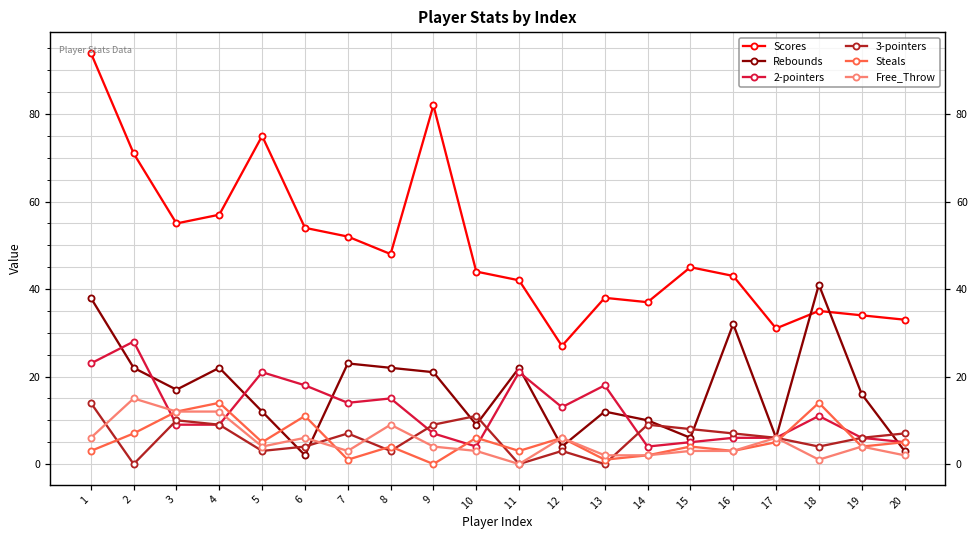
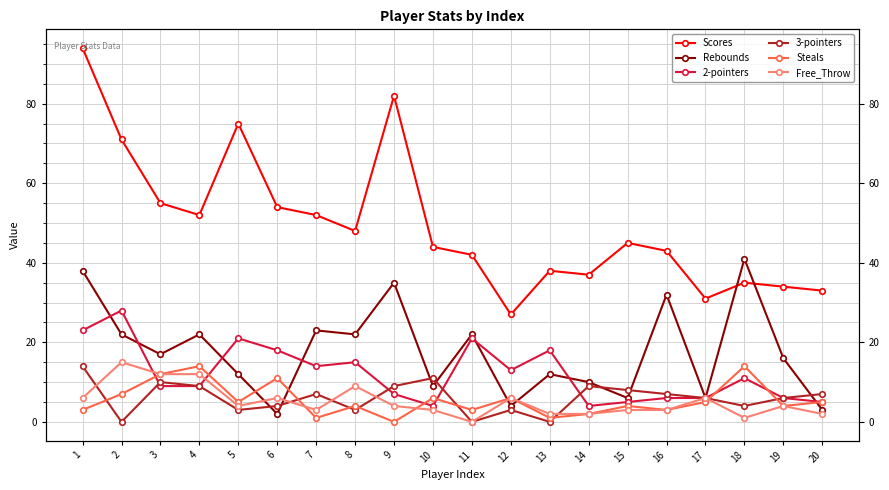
  {
    "Scores": {
      "1": 94,
      "2": 71,
      "3": 55,
-     "4": 57,
+     "4": 52,
      "5": 75,
      "6": 54,
      "7": 52,
      "8": 48,
      "9": 82,
      "10": 44,
      "11": 42,
      "12": 27,
      "13": 38,
      "14": 37,
      "15": 45,
      "16": 43,
      "17": 31,
      "18": 35,
      "19": 34,
      "20": 33
    },
    "Rebounds": {
      "1": 38,
      "2": 22,
      "3": 17,
      "4": 22,
      "5": 12,
      "6": 2,
      "7": 23,
      "8": 22,
-     "9": 21,
+     "9": 35,
      "10": 9,
      "11": 22,
      "12": 4,
      "13": 12,
      "14": 10,
      "15": 6,
      "16": 32,
      "18": 41,
      "19": 16,
      "20": 3
    }
  }
